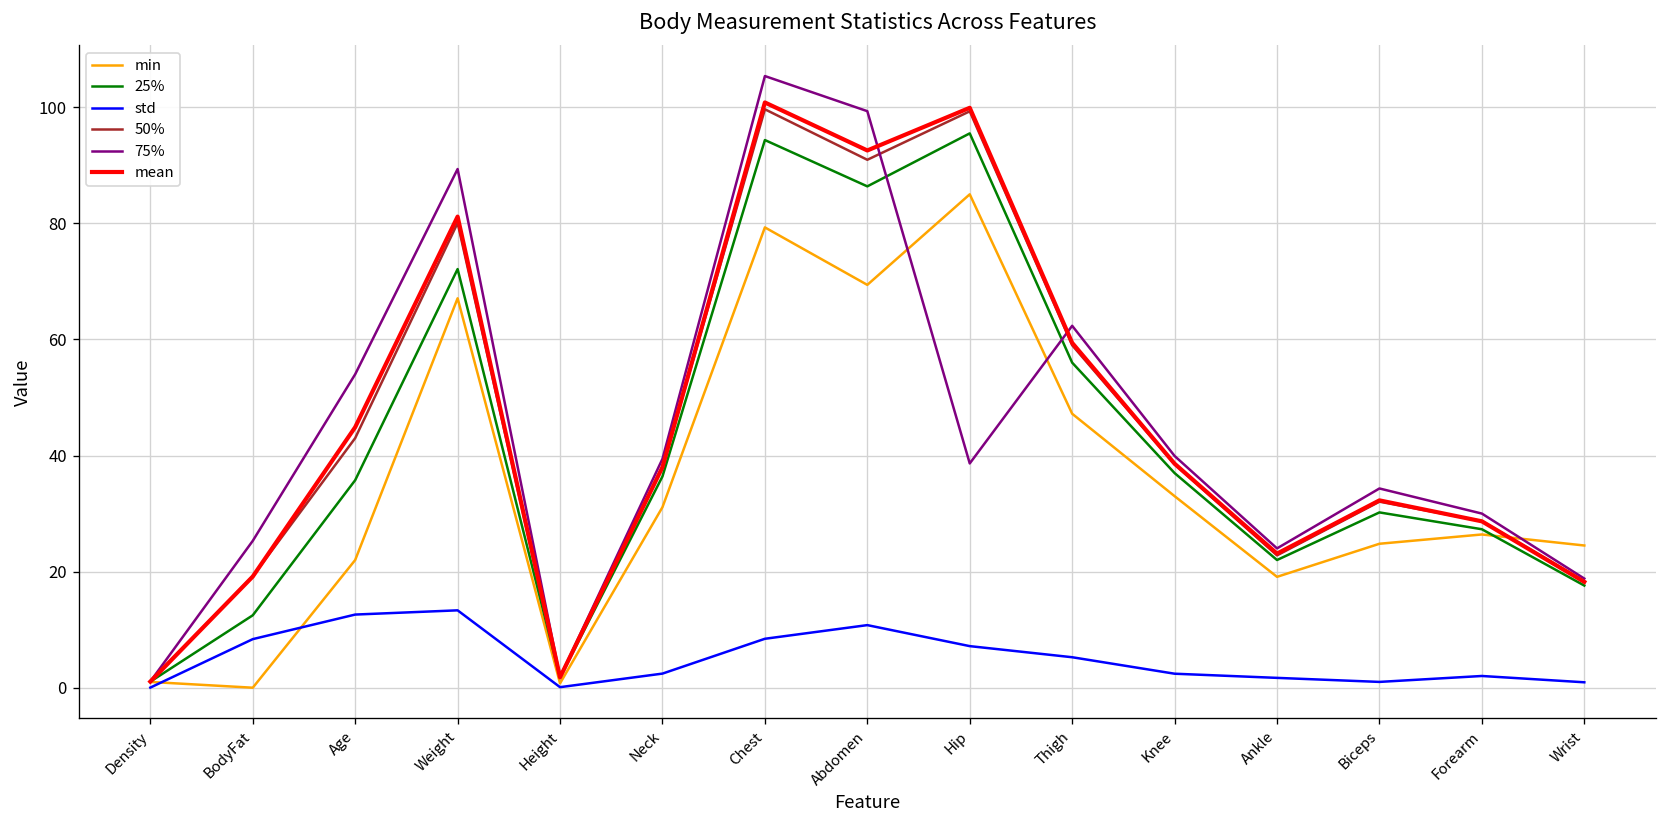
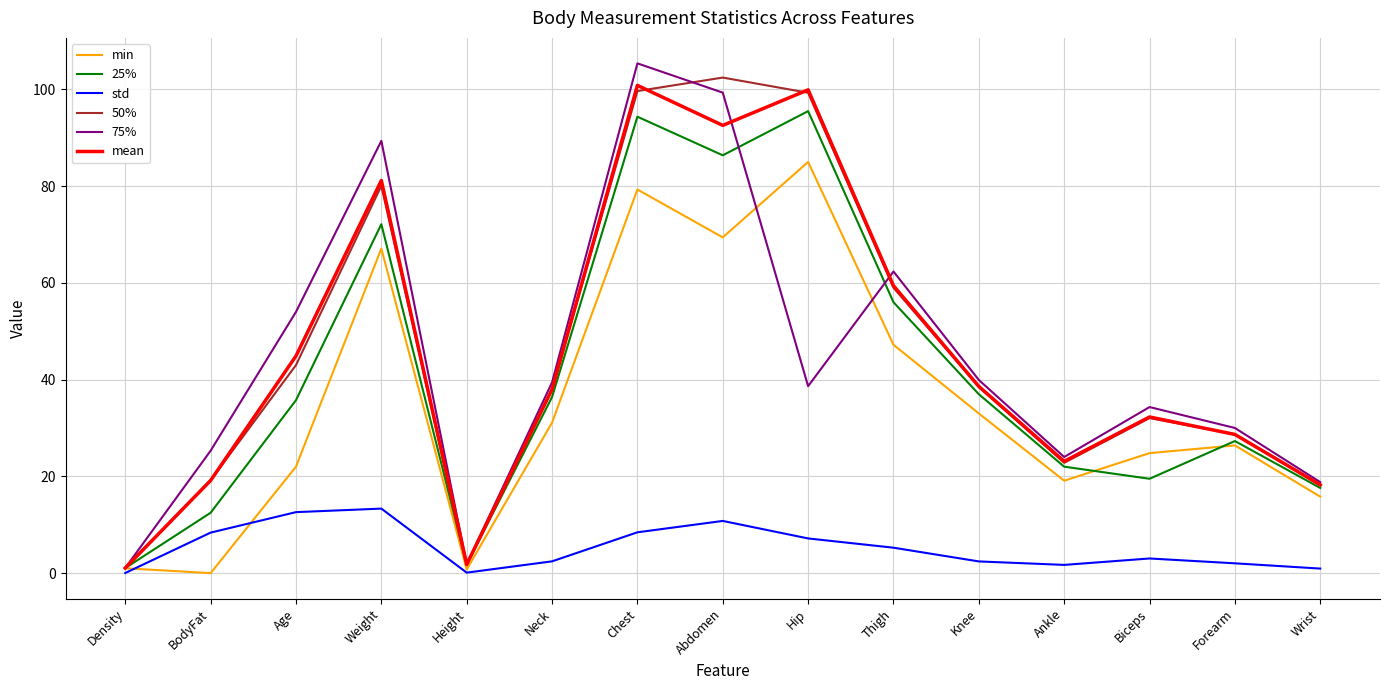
  {
    "min": {
      "BodyFat": 0,
      "Age": 22,
      "Weight": 67,
      "Height": 1,
      "Neck": 31,
      "Chest": 79,
      "Abdomen": 69,
      "Hip": 85,
      "Thigh": 47,
      "Knee": 33,
      "Ankle": 19,
      "Biceps": 25,
      "Forearm": 26,
-     "Wrist": 25
+     "Wrist": 16
    },
    "25%": {
      "BodyFat": 12,
      "Age": 36,
      "Weight": 72,
      "Neck": 36,
      "Chest": 94,
      "Abdomen": 86,
      "Hip": 96,
      "Thigh": 56,
      "Knee": 37,
      "Ankle": 22,
-     "Biceps": 30,
+     "Biceps": 20,
      "Forearm": 27,
      "Wrist": 18
    },
    "std": {
      "Density": 0,
      "BodyFat": 8,
      "Age": 13,
      "Weight": 13,
      "Height": 0,
      "Neck": 2,
      "Chest": 8,
      "Abdomen": 11,
      "Hip": 7,
      "Thigh": 5,
      "Knee": 2,
      "Ankle": 2,
-     "Biceps": 1,
+     "Biceps": 3,
      "Forearm": 2,
      "Wrist": 1
    },
    "50%": {
      "Age": 43,
      "Weight": 80,
      "Chest": 100,
-     "Abdomen": 91,
+     "Abdomen": 102,
      "Hip": 99
    },
    "75%": {
      "BodyFat": 25,
      "Age": 54,
      "Weight": 89,
      "Neck": 39,
      "Chest": 105,
      "Abdomen": 99,
      "Hip": 39,
      "Thigh": 62,
      "Knee": 40,
      "Ankle": 24,
      "Biceps": 34,
      "Forearm": 30
    },
    "mean": {
      "Age": 45,
      "Weight": 81,
      "Chest": 101,
      "Abdomen": 93,
      "Hip": 100
    }
  }
